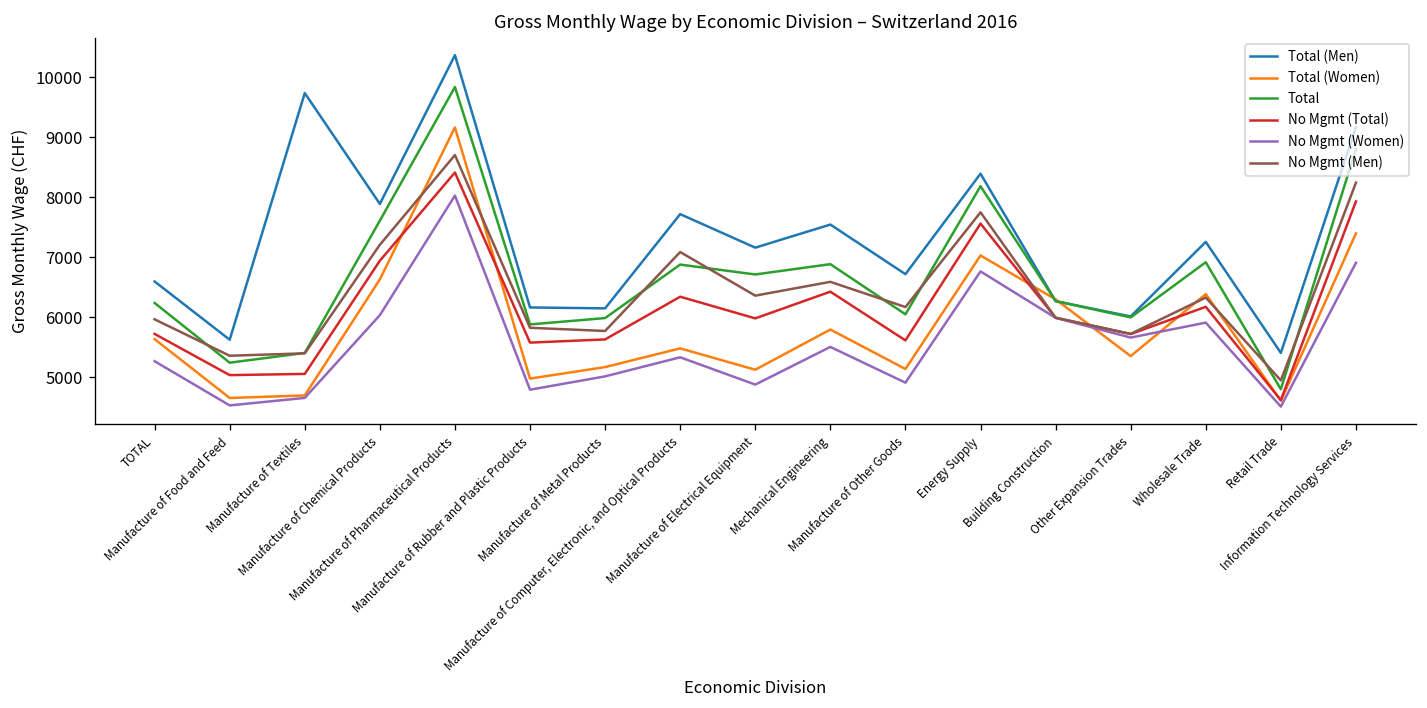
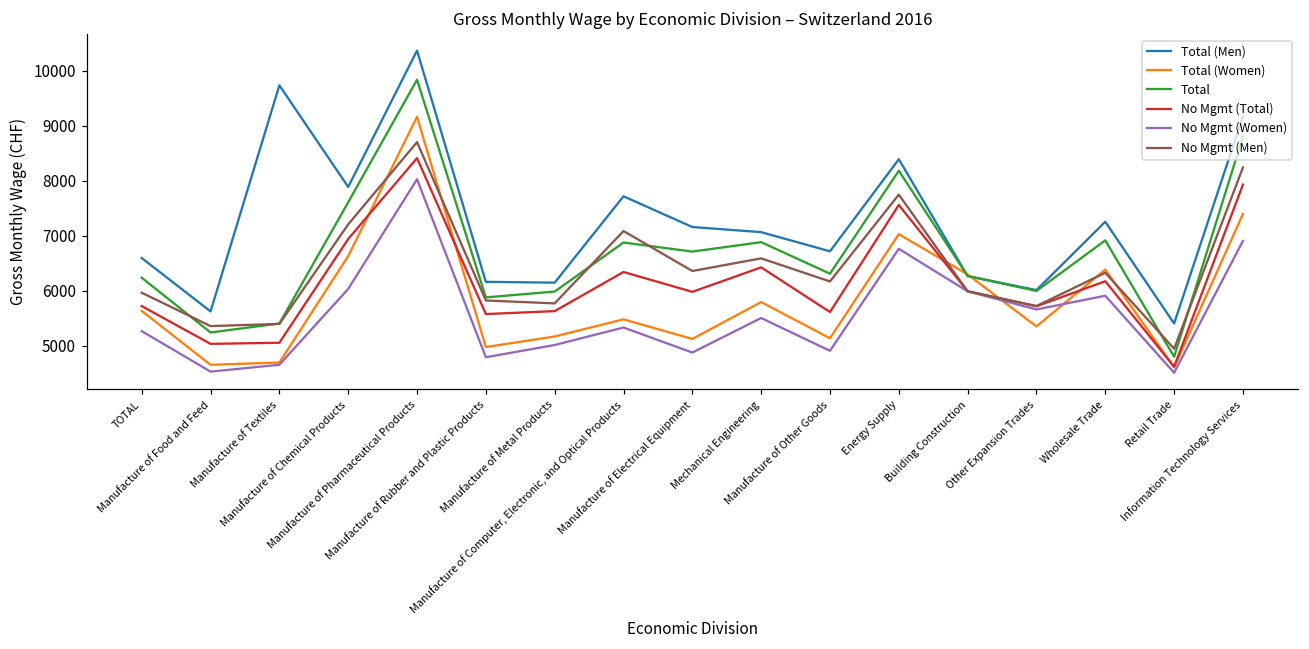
  {
    "Total (Men)": {
      "TOTAL": 6600,
      "Manufacture of Food and Feed": 5600,
      "Manufacture of Textiles": 9700,
      "Manufacture of Chemical Products": 7900,
      "Manufacture of Pharmaceutical Products": 10400,
      "Manufacture of Rubber and Plastic Products": 6200,
      "Manufacture of Metal Products": 6100,
      "Manufacture of Computer, Electronic, and Optical Products": 7700,
      "Manufacture of Electrical Equipment": 7200,
-     "Mechanical Engineering": 7500,
+     "Mechanical Engineering": 7100,
      "Manufacture of Other Goods": 6700,
      "Energy Supply": 8400,
      "Wholesale Trade": 7300,
      "Retail Trade": 5400
    },
    "Total (Women)": {
      "TOTAL": 5600,
      "Manufacture of Food and Feed": 4700,
      "Manufacture of Chemical Products": 6600,
      "Manufacture of Pharmaceutical Products": 9200,
      "Manufacture of Rubber and Plastic Products": 5000,
      "Manufacture of Metal Products": 5200,
      "Manufacture of Computer, Electronic, and Optical Products": 5500,
      "Manufacture of Electrical Equipment": 5100,
      "Mechanical Engineering": 5800,
      "Manufacture of Other Goods": 5100,
      "Energy Supply": 7000,
      "Other Expansion Trades": 5300,
      "Wholesale Trade": 6400,
      "Information Technology Services": 7400
    },
    "Total": {
      "TOTAL": 6200,
      "Manufacture of Food and Feed": 5200,
      "Manufacture of Chemical Products": 7600,
      "Manufacture of Pharmaceutical Products": 9800,
      "Manufacture of Rubber and Plastic Products": 5900,
      "Manufacture of Metal Products": 6000,
      "Manufacture of Computer, Electronic, and Optical Products": 6900,
      "Manufacture of Electrical Equipment": 6700,
      "Mechanical Engineering": 6900,
-     "Manufacture of Other Goods": 6000,
+     "Manufacture of Other Goods": 6300,
      "Energy Supply": 8200,
      "Wholesale Trade": 6900,
      "Retail Trade": 4800
    },
    "No Mgmt (Total)": {
      "TOTAL": 5700,
      "Manufacture of Food and Feed": 5000,
      "Manufacture of Textiles": 5100,
      "Manufacture of Chemical Products": 6900,
      "Manufacture of Pharmaceutical Products": 8400,
      "Manufacture of Rubber and Plastic Products": 5600,
      "Manufacture of Metal Products": 5600,
      "Manufacture of Computer, Electronic, and Optical Products": 6300,
      "Manufacture of Electrical Equipment": 6000,
      "Mechanical Engineering": 6400,
      "Manufacture of Other Goods": 5600,
      "Energy Supply": 7600,
      "Wholesale Trade": 6200,
      "Information Technology Services": 7900
    },
    "No Mgmt (Women)": {
      "TOTAL": 5300,
      "Manufacture of Food and Feed": 4500,
      "Manufacture of Chemical Products": 6000,
      "Manufacture of Pharmaceutical Products": 8000,
      "Manufacture of Rubber and Plastic Products": 4800,
      "Manufacture of Metal Products": 5000,
      "Manufacture of Computer, Electronic, and Optical Products": 5300,
      "Manufacture of Electrical Equipment": 4900,
      "Mechanical Engineering": 5500,
      "Manufacture of Other Goods": 4900,
      "Energy Supply": 6800,
      "Other Expansion Trades": 5700,
      "Wholesale Trade": 5900,
      "Retail Trade": 4500,
      "Information Technology Services": 6900
    },
    "No Mgmt (Men)": {
      "TOTAL": 6000,
      "Manufacture of Food and Feed": 5400,
      "Manufacture of Chemical Products": 7200,
      "Manufacture of Pharmaceutical Products": 8700,
      "Manufacture of Rubber and Plastic Products": 5800,
      "Manufacture of Metal Products": 5800,
      "Manufacture of Computer, Electronic, and Optical Products": 7100,
      "Manufacture of Electrical Equipment": 6400,
      "Mechanical Engineering": 6600,
      "Manufacture of Other Goods": 6200,
      "Energy Supply": 7700,
      "Wholesale Trade": 6300,
      "Retail Trade": 4900,
      "Information Technology Services": 8200
    }
  }
